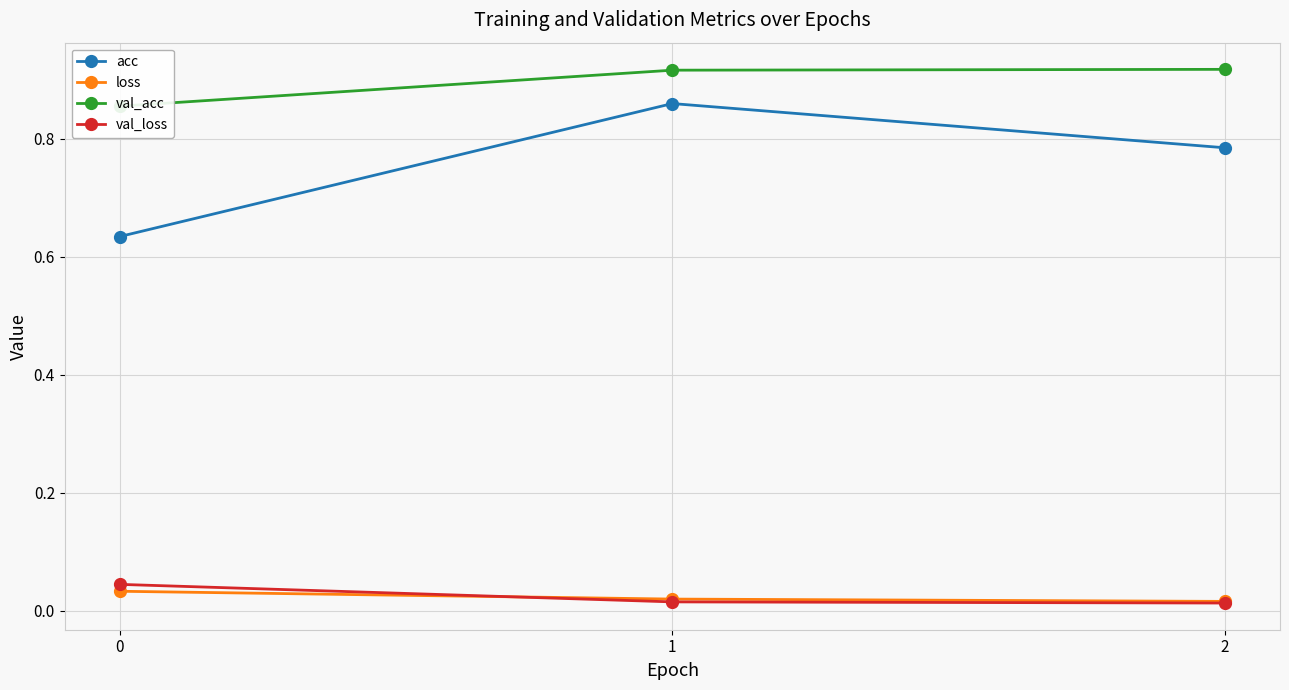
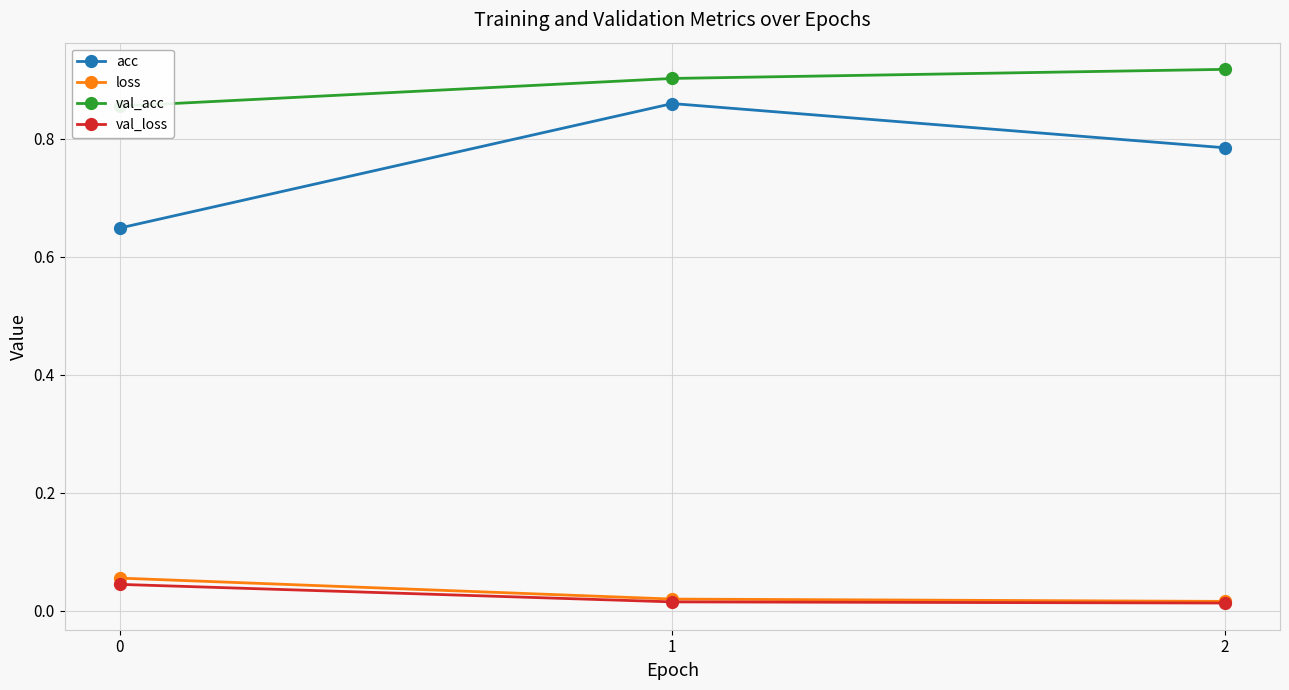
  {
    "acc": {
-     "0": 0.63,
+     "0": 0.65,
      "1": 0.86,
      "2": 0.78
    },
    "loss": {
-     "0": 0.03,
+     "0": 0.06,
      "1": 0.02
    },
    "val_acc": {
-     "1": 0.92,
+     "1": 0.90,
      "2": 0.92
    },
    "val_loss": {
      "0": 0.04,
      "1": 0.02
    }
  }
